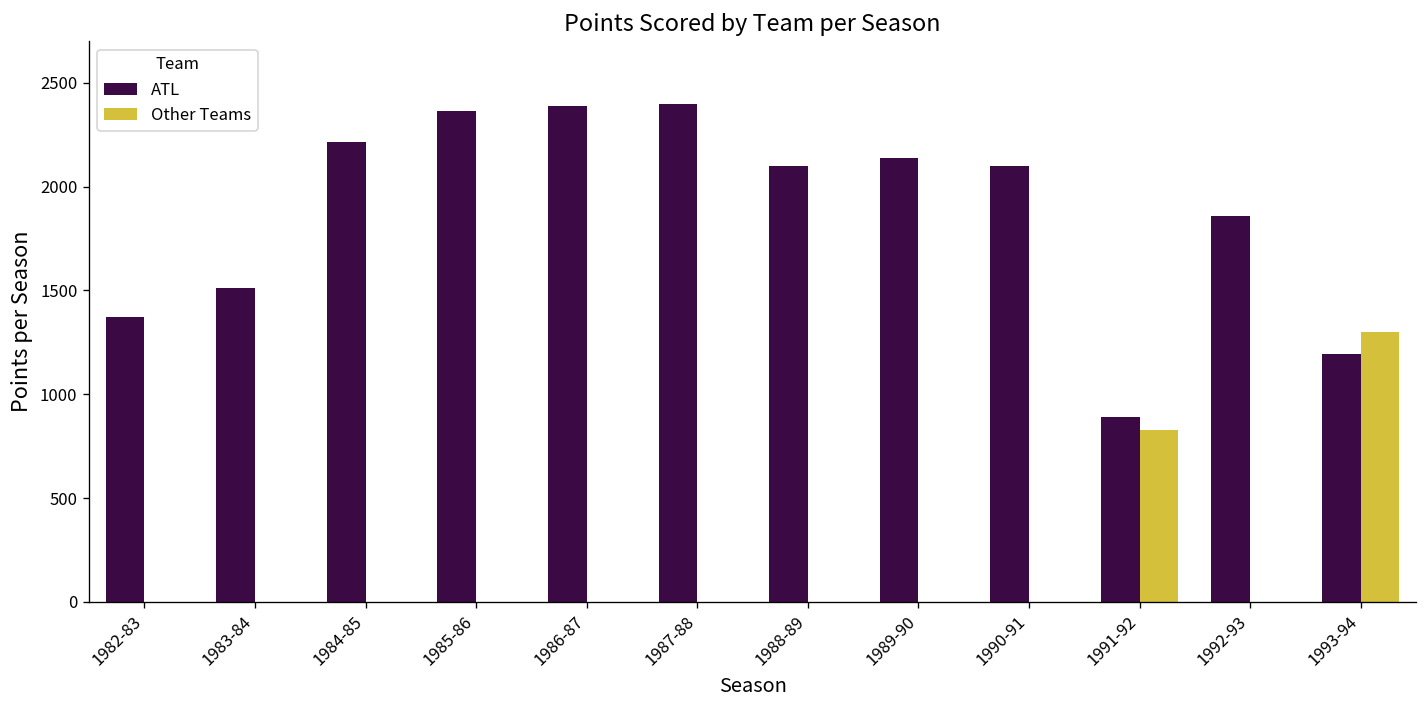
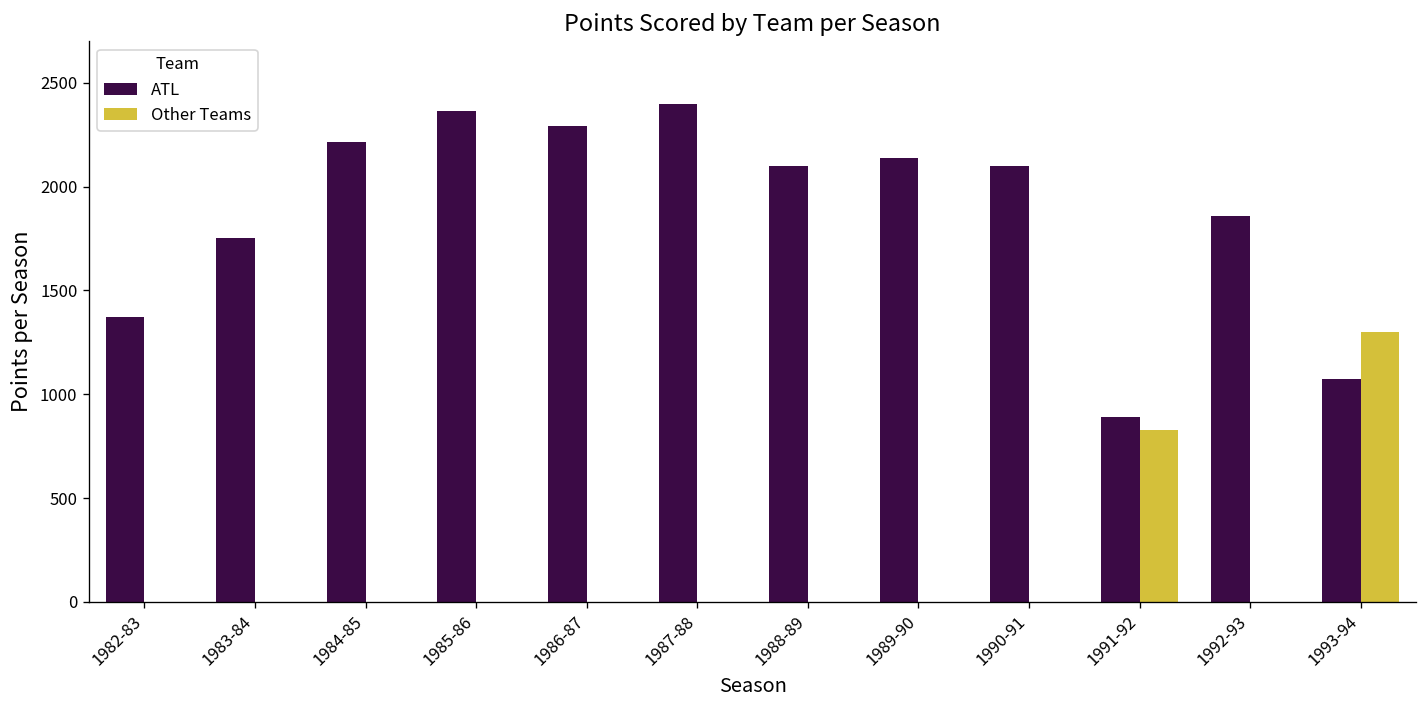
  {
    "ATL": {
      "1982-83": 1370,
-     "1983-84": 1510,
+     "1983-84": 1750,
      "1984-85": 2220,
      "1985-86": 2370,
-     "1986-87": 2390,
+     "1986-87": 2290,
      "1987-88": 2400,
      "1988-89": 2100,
      "1989-90": 2140,
      "1990-91": 2100,
      "1991-92": 890,
      "1992-93": 1860,
-     "1993-94": 1200
+     "1993-94": 1080
    },
    "Other Teams": {
      "1982-83": 0,
      "1983-84": 0,
      "1984-85": 0,
      "1985-86": 0,
      "1986-87": 0,
      "1987-88": 0,
      "1988-89": 0,
      "1989-90": 0,
      "1990-91": 0,
      "1991-92": 830,
      "1992-93": 0,
      "1993-94": 1300
    }
  }
